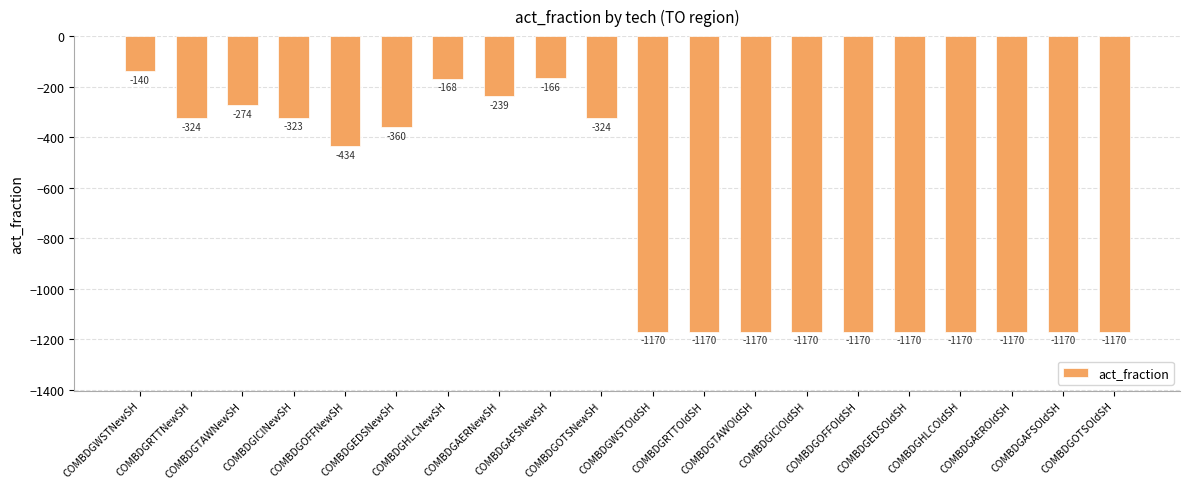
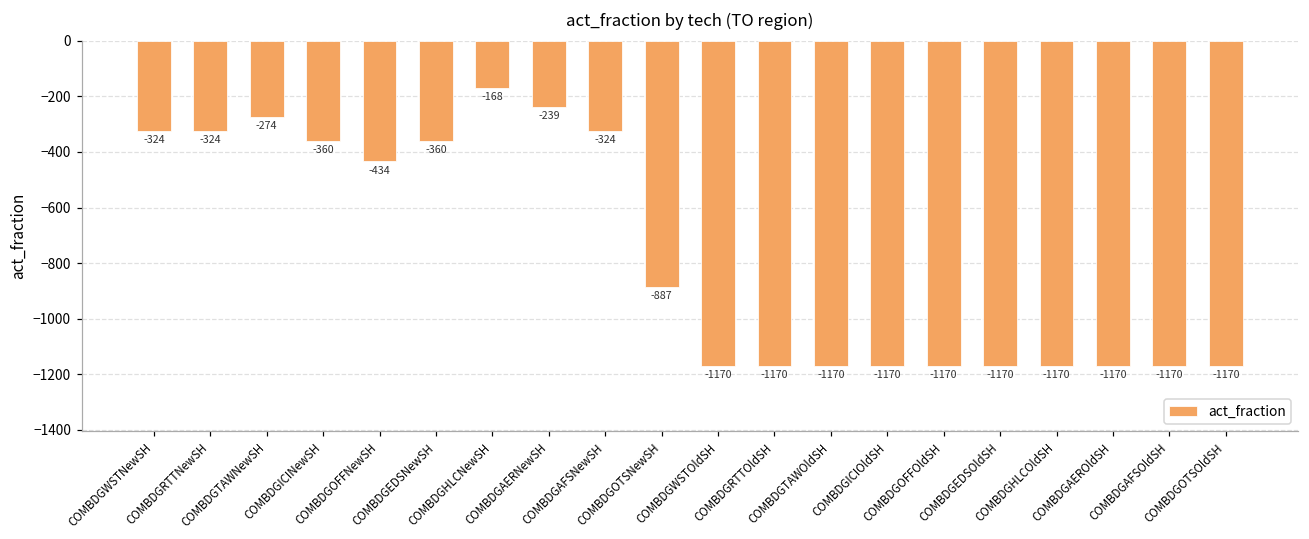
  {
-   "COMBDGWSTNewSH": -140,
+   "COMBDGWSTNewSH": -324,
    "COMBDGRTTNewSH": -324,
    "COMBDGTAWNewSH": -274,
-   "COMBDGICINewSH": -323,
+   "COMBDGICINewSH": -360,
    "COMBDGOFFNewSH": -434,
    "COMBDGEDSNewSH": -360,
    "COMBDGHLCNewSH": -168,
    "COMBDGAERNewSH": -239,
-   "COMBDGAFSNewSH": -166,
-   "COMBDGOTSNewSH": -324,
+   "COMBDGAFSNewSH": -324,
+   "COMBDGOTSNewSH": -887,
    "COMBDGWSTOldSH": -1170,
    "COMBDGRTTOldSH": -1170,
    "COMBDGTAWOldSH": -1170,
    "COMBDGICIOldSH": -1170,
    "COMBDGOFFOldSH": -1170,
    "COMBDGEDSOldSH": -1170,
    "COMBDGHLCOldSH": -1170,
    "COMBDGAEROldSH": -1170,
    "COMBDGAFSOldSH": -1170,
    "COMBDGOTSOldSH": -1170
  }
